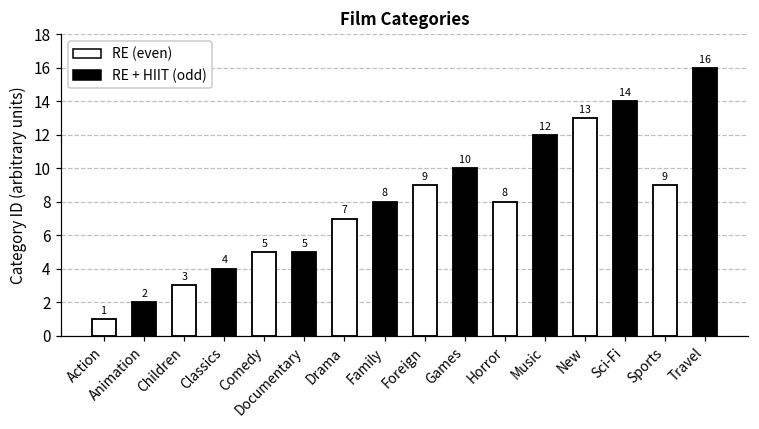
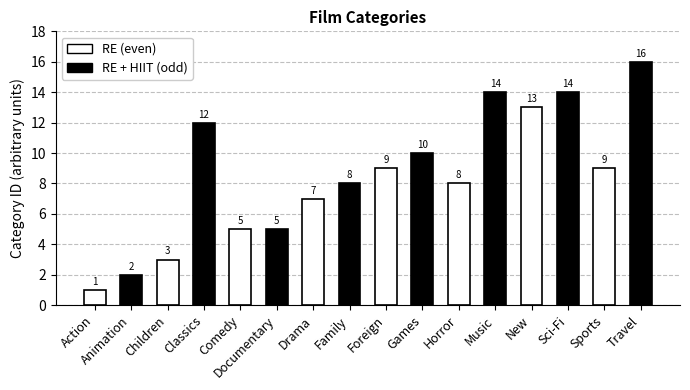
  {
    "Action": 1,
    "Animation": 2,
    "Children": 3,
-   "Classics": 4,
+   "Classics": 12,
    "Comedy": 5,
    "Documentary": 5,
    "Drama": 7,
    "Family": 8,
    "Foreign": 9,
    "Games": 10,
    "Horror": 8,
-   "Music": 12,
+   "Music": 14,
    "New": 13,
    "Sci-Fi": 14,
    "Sports": 9,
    "Travel": 16
  }
